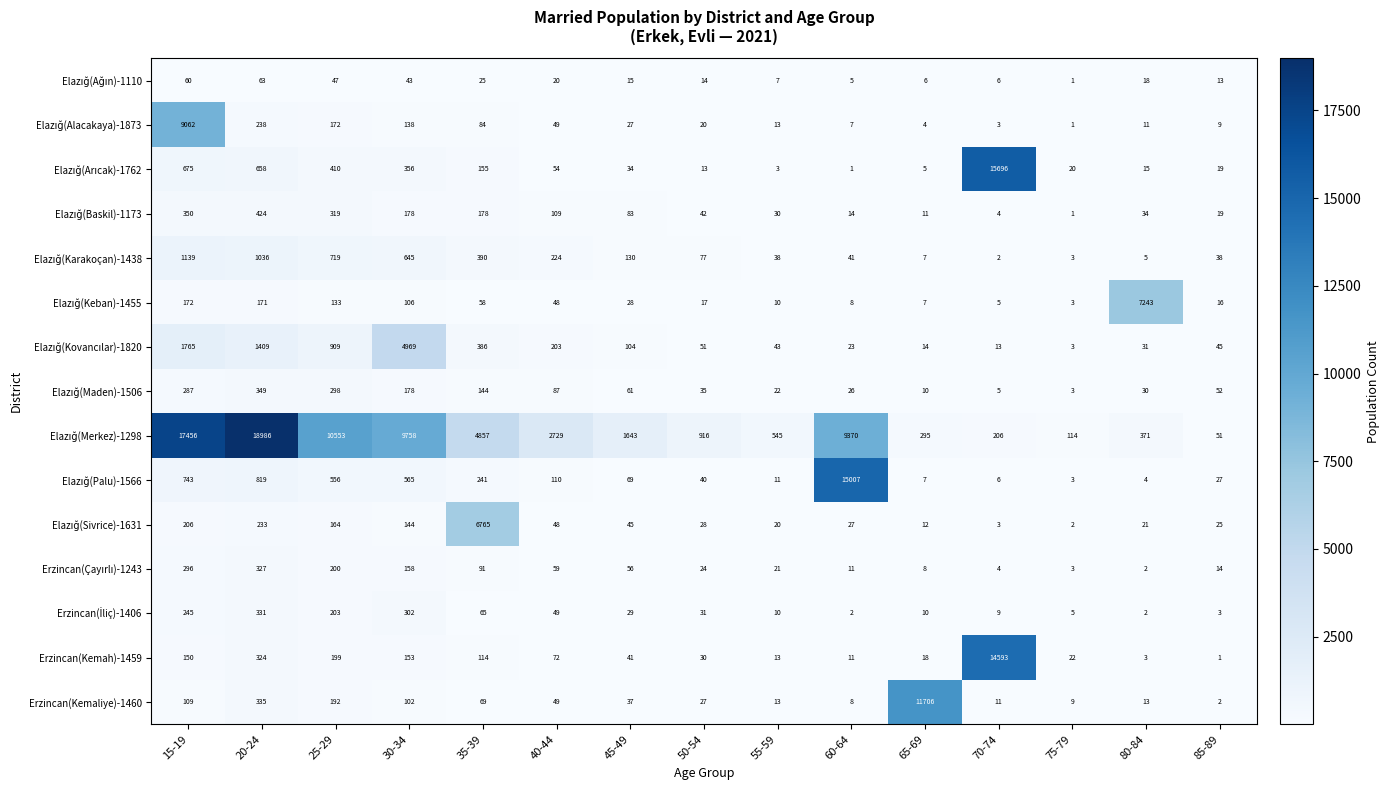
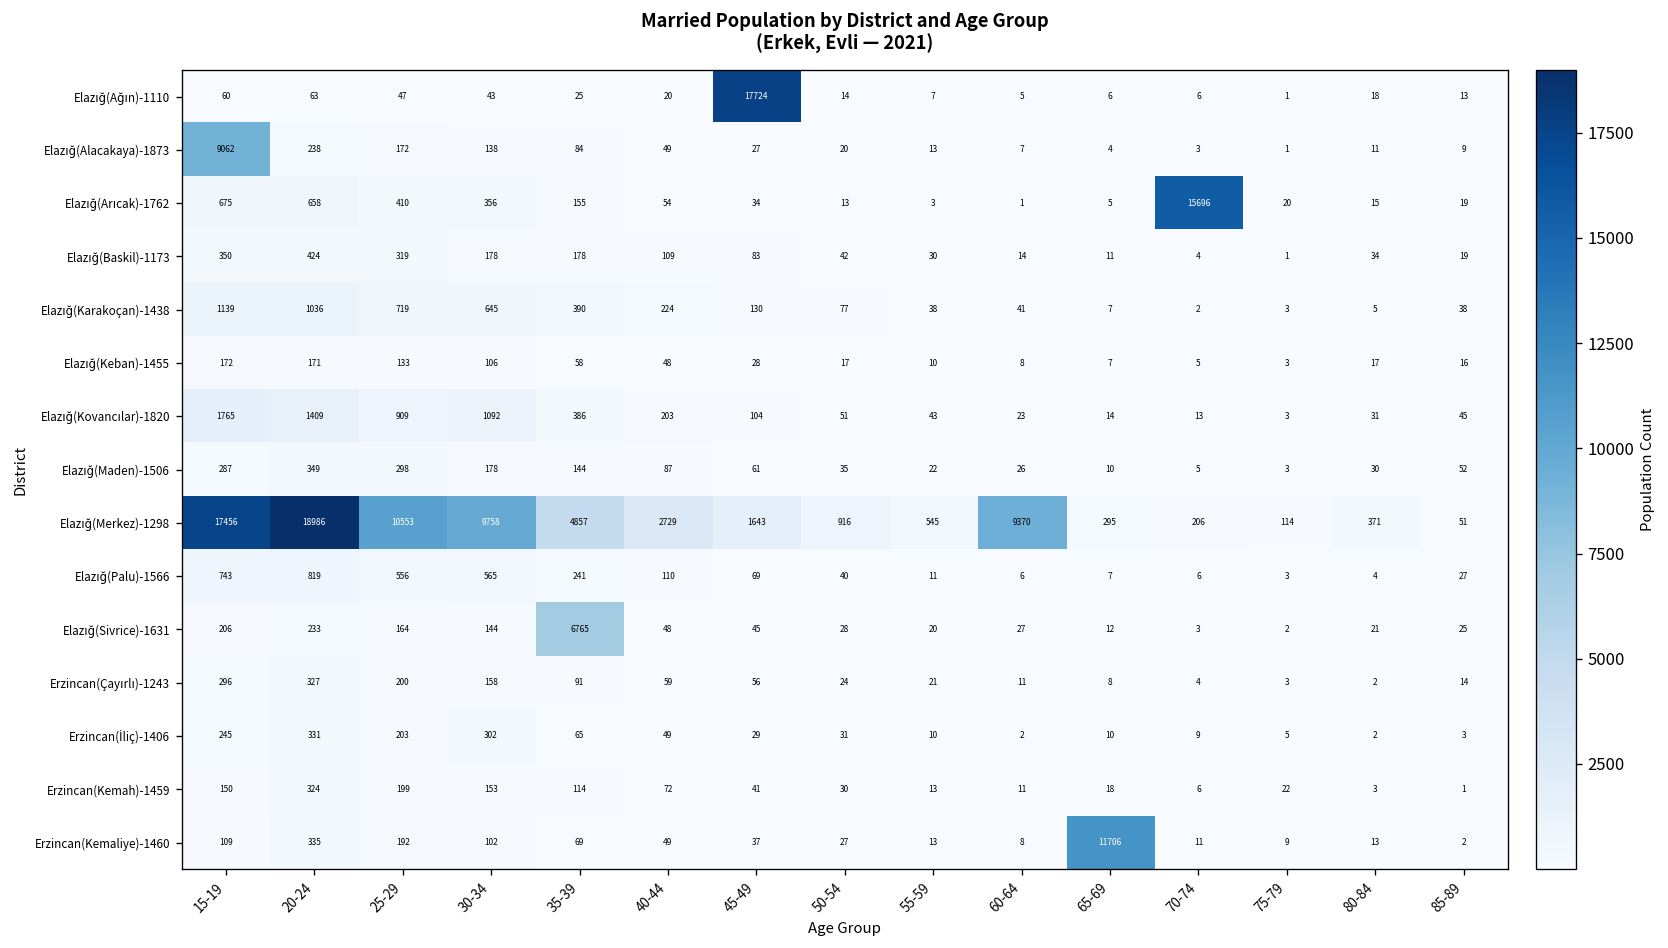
  {
    "Elazığ(Ağın)-1110": {
      "15-19": 60,
      "20-24": 63,
      "25-29": 47,
      "30-34": 43,
      "35-39": 25,
      "40-44": 20,
-     "45-49": 15,
+     "45-49": 17724,
      "50-54": 14,
      "55-59": 7,
      "60-64": 5,
      "65-69": 6,
      "70-74": 6,
      "75-79": 1,
      "80-84": 18,
      "85-89": 13
    },
    "Elazığ(Keban)-1455": {
      "15-19": 172,
      "20-24": 171,
      "25-29": 133,
      "30-34": 106,
      "35-39": 58,
      "40-44": 48,
      "45-49": 28,
      "50-54": 17,
      "55-59": 10,
      "60-64": 8,
      "65-69": 7,
      "70-74": 5,
      "75-79": 3,
-     "80-84": 7243,
+     "80-84": 17,
      "85-89": 16
    },
    "Elazığ(Kovancılar)-1820": {
      "15-19": 1765,
      "20-24": 1409,
      "25-29": 909,
-     "30-34": 4969,
+     "30-34": 1092,
      "35-39": 386,
      "40-44": 203,
      "45-49": 104,
      "50-54": 51,
      "55-59": 43,
      "60-64": 23,
      "65-69": 14,
      "70-74": 13,
      "75-79": 3,
      "80-84": 31,
      "85-89": 45
    },
    "Elazığ(Palu)-1566": {
      "15-19": 743,
      "20-24": 819,
      "25-29": 556,
      "30-34": 565,
      "35-39": 241,
      "40-44": 110,
      "45-49": 69,
      "50-54": 40,
      "55-59": 11,
-     "60-64": 15007,
+     "60-64": 6,
      "65-69": 7,
      "70-74": 6,
      "75-79": 3,
      "80-84": 4,
      "85-89": 27
    },
    "Erzincan(Kemah)-1459": {
      "15-19": 150,
      "20-24": 324,
      "25-29": 199,
      "30-34": 153,
      "35-39": 114,
      "40-44": 72,
      "45-49": 41,
      "50-54": 30,
      "55-59": 13,
      "60-64": 11,
      "65-69": 18,
-     "70-74": 14593,
+     "70-74": 6,
      "75-79": 22,
      "80-84": 3,
      "85-89": 1
    }
  }
